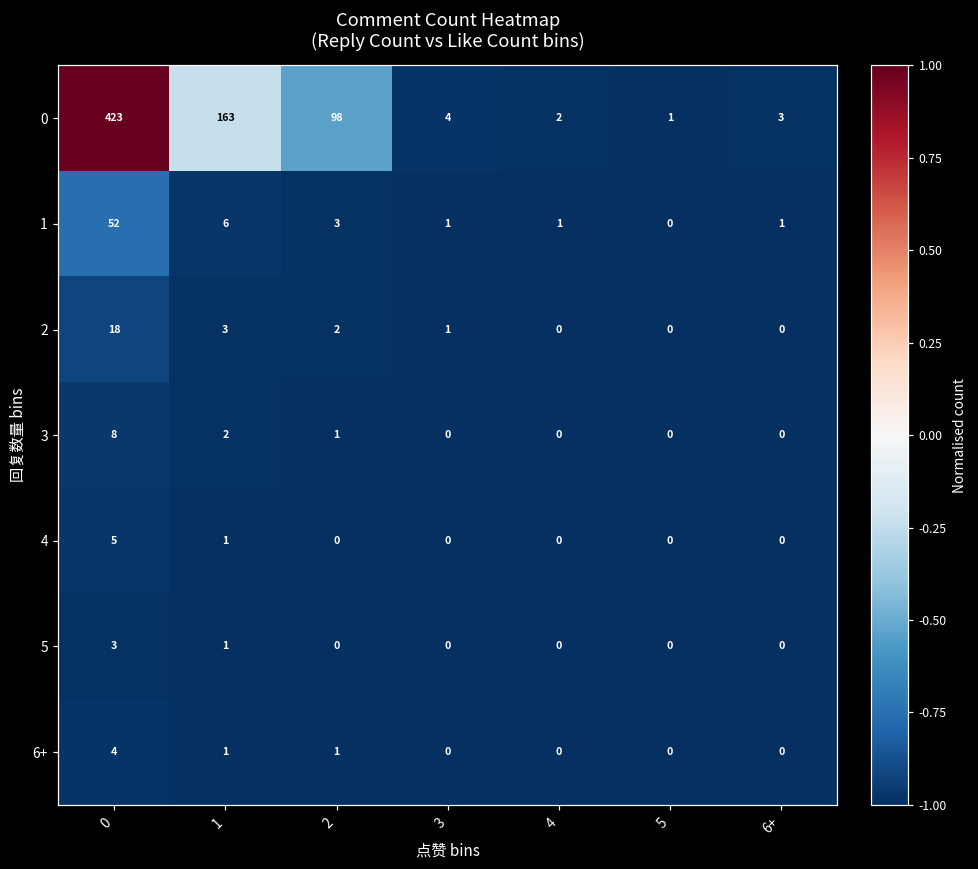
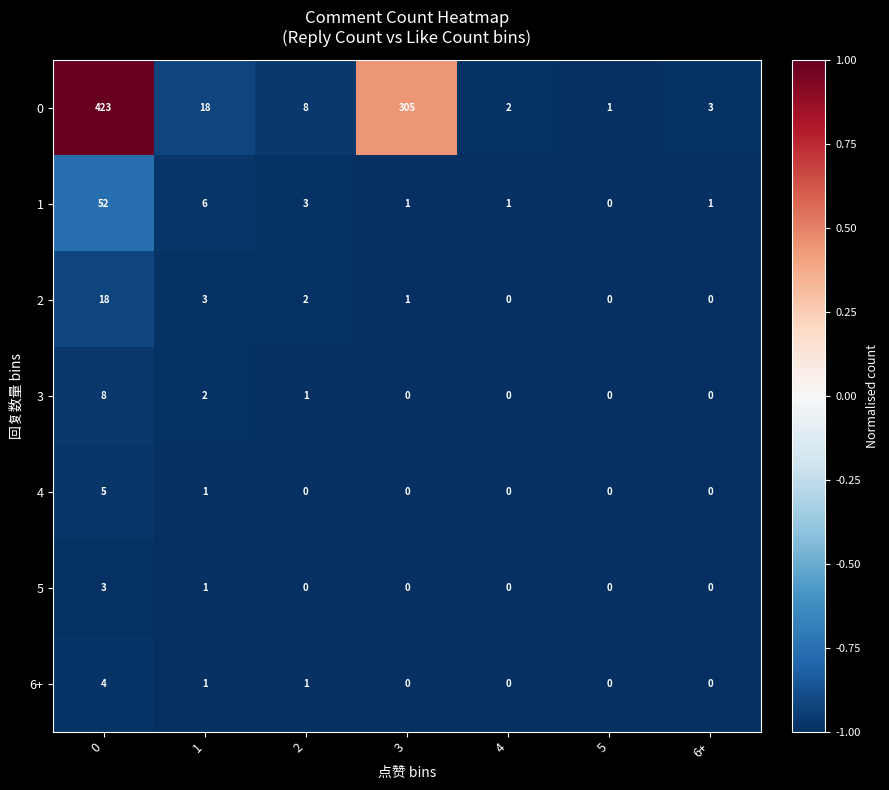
  {
    "0": {
      "0": 423,
-     "1": 163,
-     "2": 98,
-     "3": 4,
+     "1": 18,
+     "2": 8,
+     "3": 305,
      "4": 2,
      "5": 1,
      "6+": 3
    },
    "1": {
      "0": 52,
      "1": 6,
      "2": 3,
      "3": 1,
      "4": 1,
      "5": 0,
      "6+": 1
    },
    "2": {
      "0": 18,
      "1": 3,
      "2": 2,
      "3": 1,
      "4": 0,
      "5": 0,
      "6+": 0
    },
    "3": {
      "0": 8,
      "1": 2,
      "2": 1,
      "3": 0,
      "4": 0,
      "5": 0,
      "6+": 0
    },
    "4": {
      "0": 5,
      "1": 1,
      "2": 0,
      "3": 0,
      "4": 0,
      "5": 0,
      "6+": 0
    },
    "5": {
      "0": 3,
      "1": 1,
      "2": 0,
      "3": 0,
      "4": 0,
      "5": 0,
      "6+": 0
    },
    "6+": {
      "0": 4,
      "1": 1,
      "2": 1,
      "3": 0,
      "4": 0,
      "5": 0,
      "6+": 0
    }
  }
